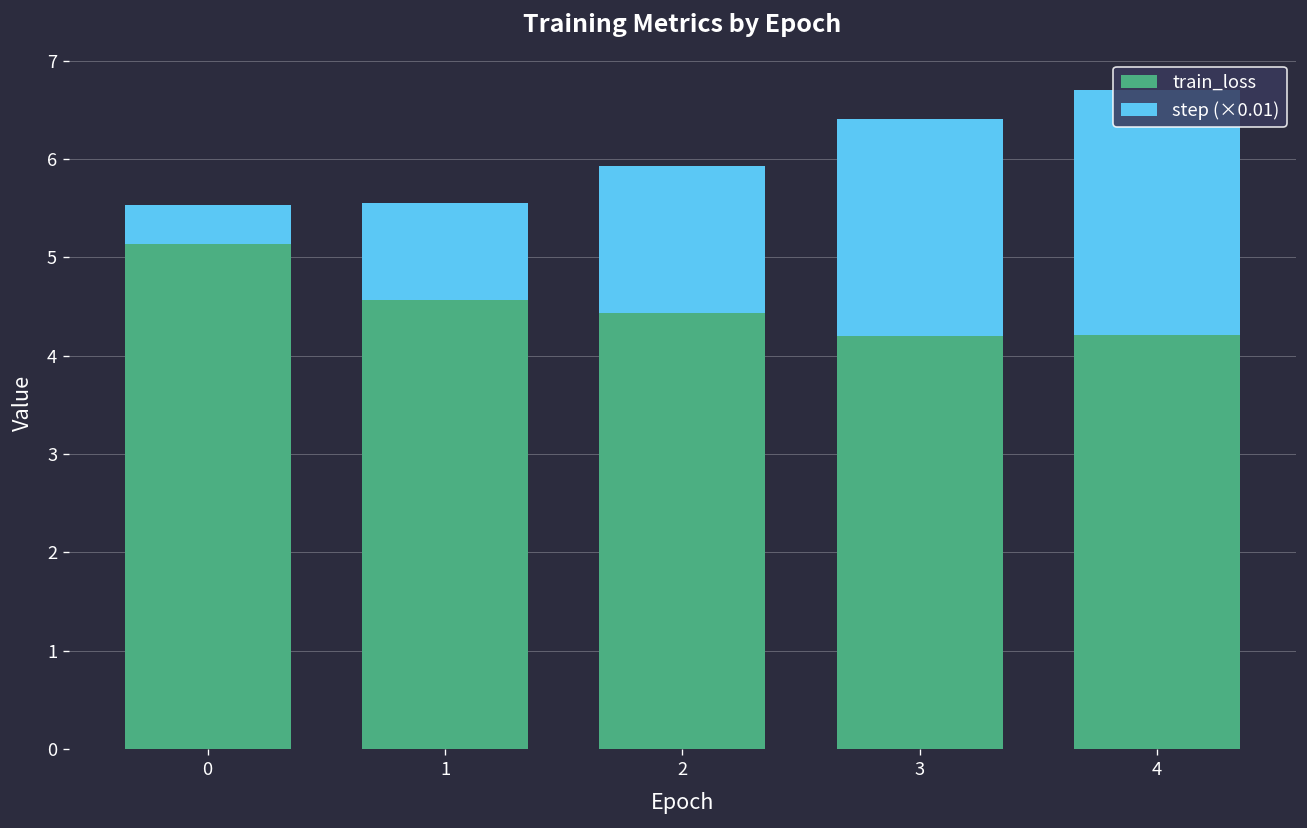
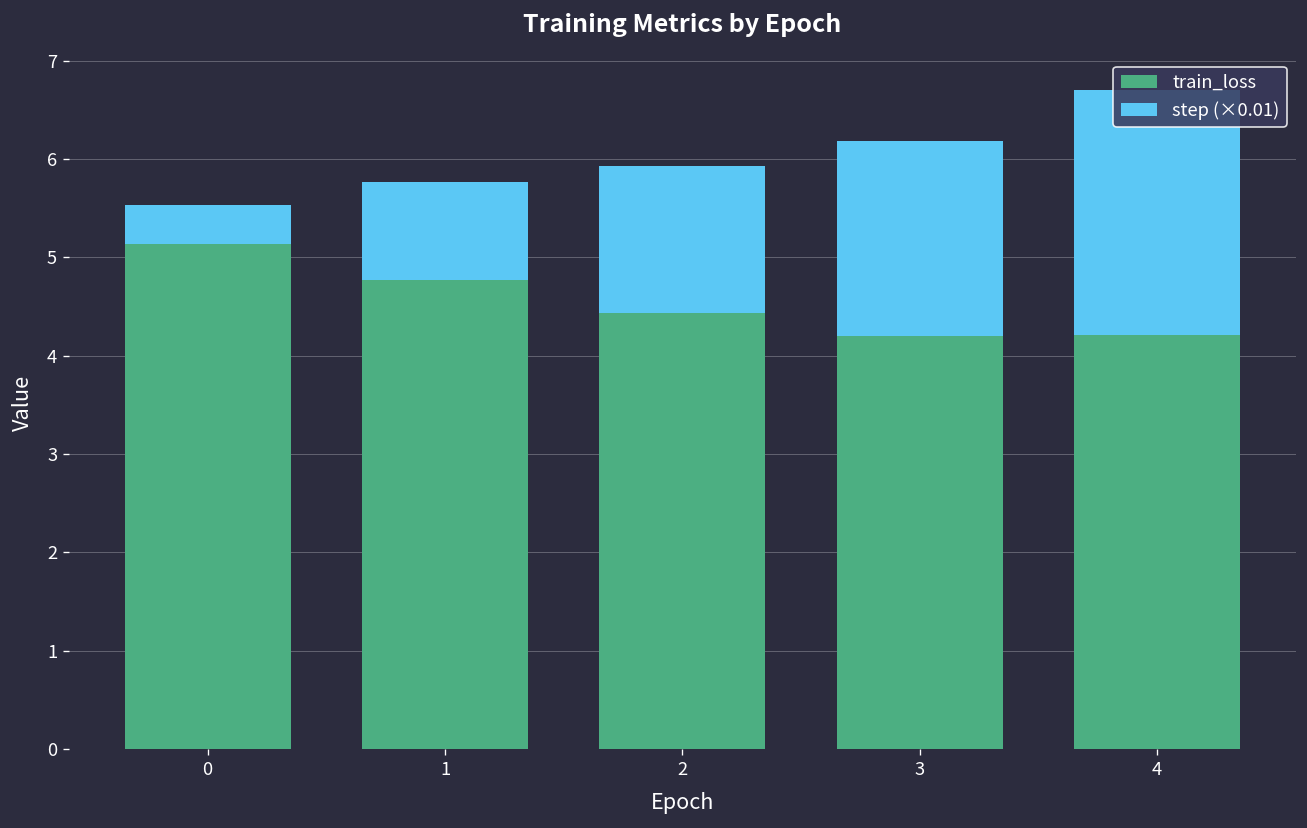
  {
    "train_loss": {
      "0": 5.1,
-     "1": 4.6,
+     "1": 4.8,
      "2": 4.4,
      "3": 4.2,
      "4": 4.2
    },
    "step (×0.01)": {
      "0": 0.4,
      "1": 1.0,
      "2": 1.5,
-     "3": 2.2
+     "3": 2.0
    }
  }
